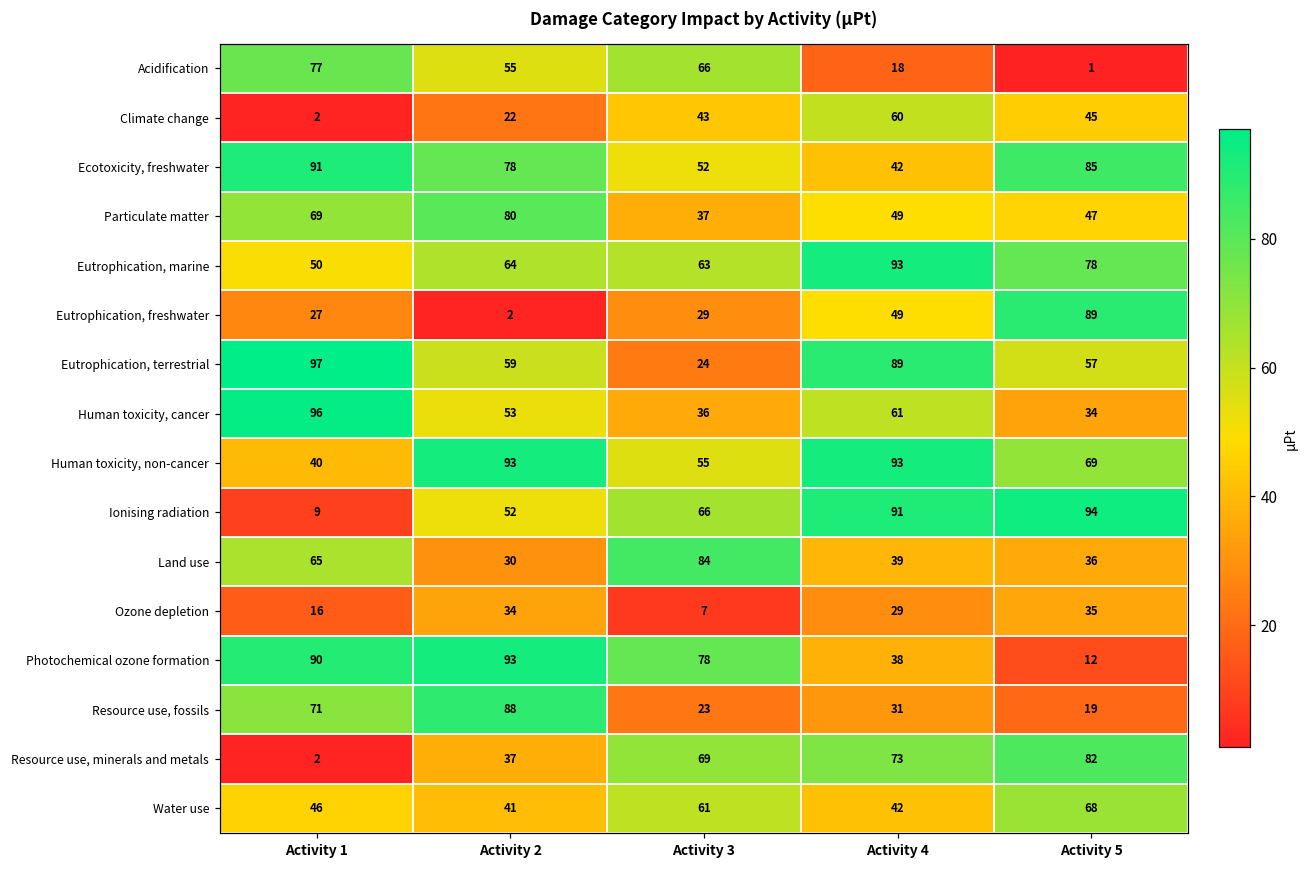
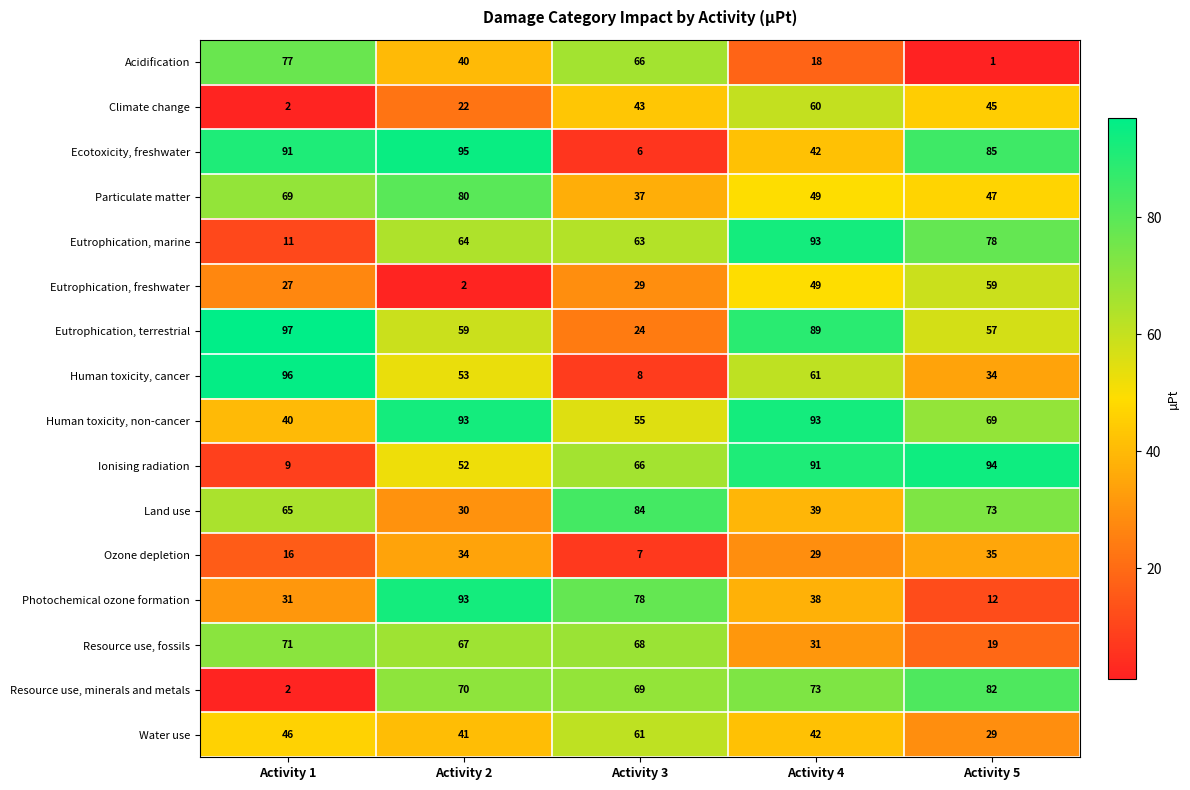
  {
    "Acidification": {
      "Activity 1": 77,
-     "Activity 2": 55,
+     "Activity 2": 40,
      "Activity 3": 66,
      "Activity 4": 18,
      "Activity 5": 1
    },
    "Climate change": {
      "Activity 1": 2,
      "Activity 2": 22,
      "Activity 3": 43,
      "Activity 4": 60,
      "Activity 5": 45
    },
    "Ecotoxicity, freshwater": {
      "Activity 1": 91,
-     "Activity 2": 78,
-     "Activity 3": 52,
+     "Activity 2": 95,
+     "Activity 3": 6,
      "Activity 4": 42,
      "Activity 5": 85
    },
    "Particulate matter": {
      "Activity 1": 69,
      "Activity 2": 80,
      "Activity 3": 37,
      "Activity 4": 49,
      "Activity 5": 47
    },
    "Eutrophication, marine": {
-     "Activity 1": 50,
+     "Activity 1": 11,
      "Activity 2": 64,
      "Activity 3": 63,
      "Activity 4": 93,
      "Activity 5": 78
    },
    "Eutrophication, freshwater": {
      "Activity 1": 27,
      "Activity 2": 2,
      "Activity 3": 29,
      "Activity 4": 49,
-     "Activity 5": 89
+     "Activity 5": 59
    },
    "Eutrophication, terrestrial": {
      "Activity 1": 97,
      "Activity 2": 59,
      "Activity 3": 24,
      "Activity 4": 89,
      "Activity 5": 57
    },
    "Human toxicity, cancer": {
      "Activity 1": 96,
      "Activity 2": 53,
-     "Activity 3": 36,
+     "Activity 3": 8,
      "Activity 4": 61,
      "Activity 5": 34
    },
    "Human toxicity, non-cancer": {
      "Activity 1": 40,
      "Activity 2": 93,
      "Activity 3": 55,
      "Activity 4": 93,
      "Activity 5": 69
    },
    "Ionising radiation": {
      "Activity 1": 9,
      "Activity 2": 52,
      "Activity 3": 66,
      "Activity 4": 91,
      "Activity 5": 94
    },
    "Land use": {
      "Activity 1": 65,
      "Activity 2": 30,
      "Activity 3": 84,
      "Activity 4": 39,
-     "Activity 5": 36
+     "Activity 5": 73
    },
    "Ozone depletion": {
      "Activity 1": 16,
      "Activity 2": 34,
      "Activity 3": 7,
      "Activity 4": 29,
      "Activity 5": 35
    },
    "Photochemical ozone formation": {
-     "Activity 1": 90,
+     "Activity 1": 31,
      "Activity 2": 93,
      "Activity 3": 78,
      "Activity 4": 38,
      "Activity 5": 12
    },
    "Resource use, fossils": {
      "Activity 1": 71,
-     "Activity 2": 88,
-     "Activity 3": 23,
+     "Activity 2": 67,
+     "Activity 3": 68,
      "Activity 4": 31,
      "Activity 5": 19
    },
    "Resource use, minerals and metals": {
      "Activity 1": 2,
-     "Activity 2": 37,
+     "Activity 2": 70,
      "Activity 3": 69,
      "Activity 4": 73,
      "Activity 5": 82
    },
    "Water use": {
      "Activity 1": 46,
      "Activity 2": 41,
      "Activity 3": 61,
      "Activity 4": 42,
-     "Activity 5": 68
+     "Activity 5": 29
    }
  }
